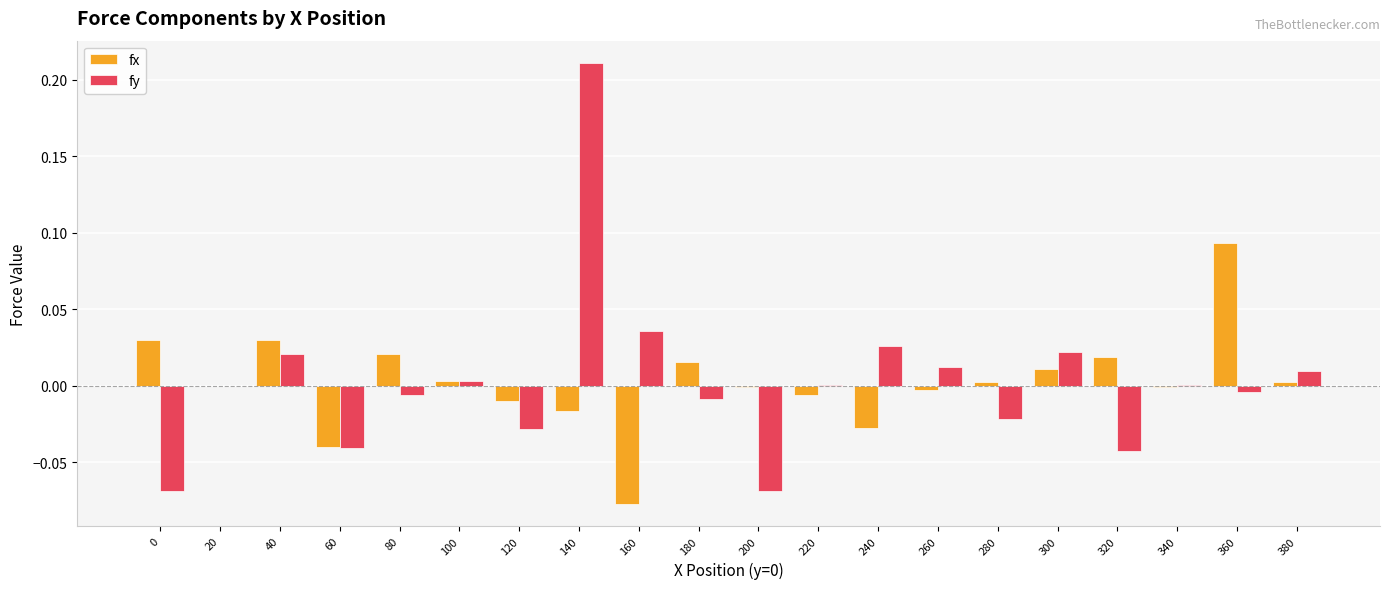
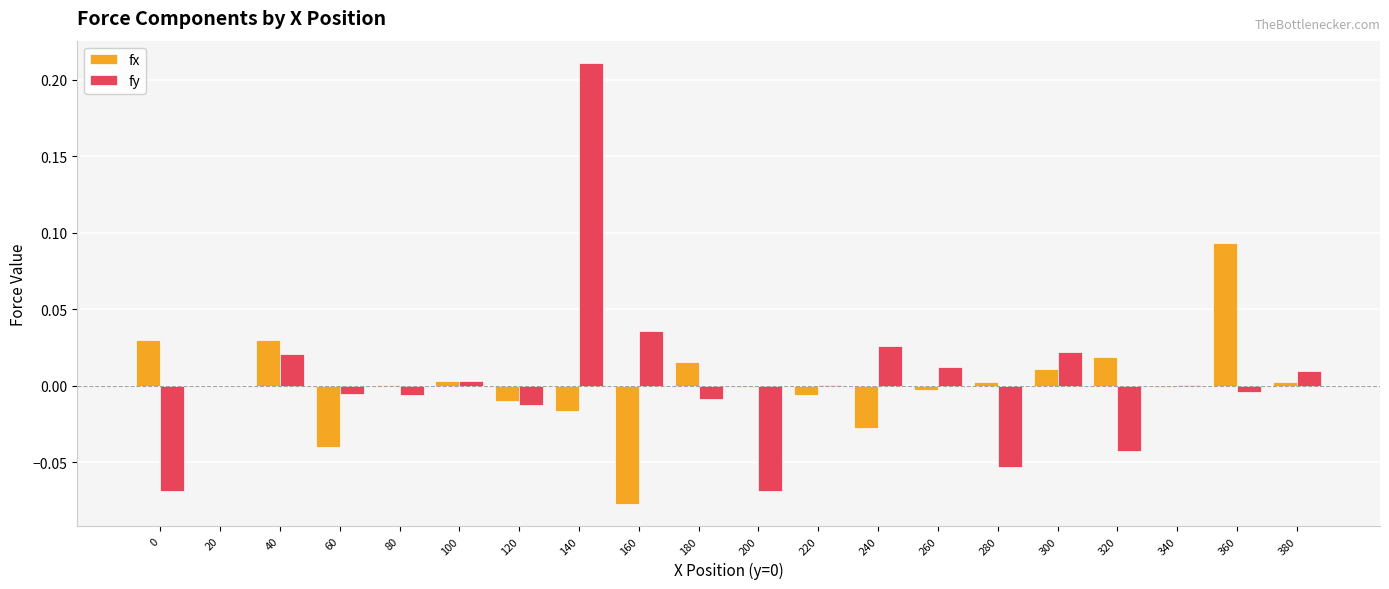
  {
    "fx": {
      "0": 0.030,
      "40": 0.030,
      "60": -0.040,
-     "80": 0.021,
+     "80": 0.000,
      "100": 0.003,
      "120": -0.010,
      "140": -0.017,
      "160": -0.077,
      "180": 0.015,
      "220": -0.006,
      "240": -0.028,
      "260": -0.003,
      "280": 0.003,
      "300": 0.011,
      "320": 0.019,
      "360": 0.093,
      "380": 0.002
    },
    "fy": {
      "0": -0.069,
      "40": 0.021,
-     "60": -0.041,
+     "60": -0.006,
      "80": -0.006,
      "100": 0.003,
-     "120": -0.028,
+     "120": -0.013,
      "140": 0.211,
      "160": 0.036,
      "180": -0.009,
      "200": -0.069,
      "240": 0.026,
      "260": 0.012,
-     "280": -0.022,
+     "280": -0.053,
      "300": 0.022,
      "320": -0.042,
      "360": -0.004,
      "380": 0.009
    }
  }
